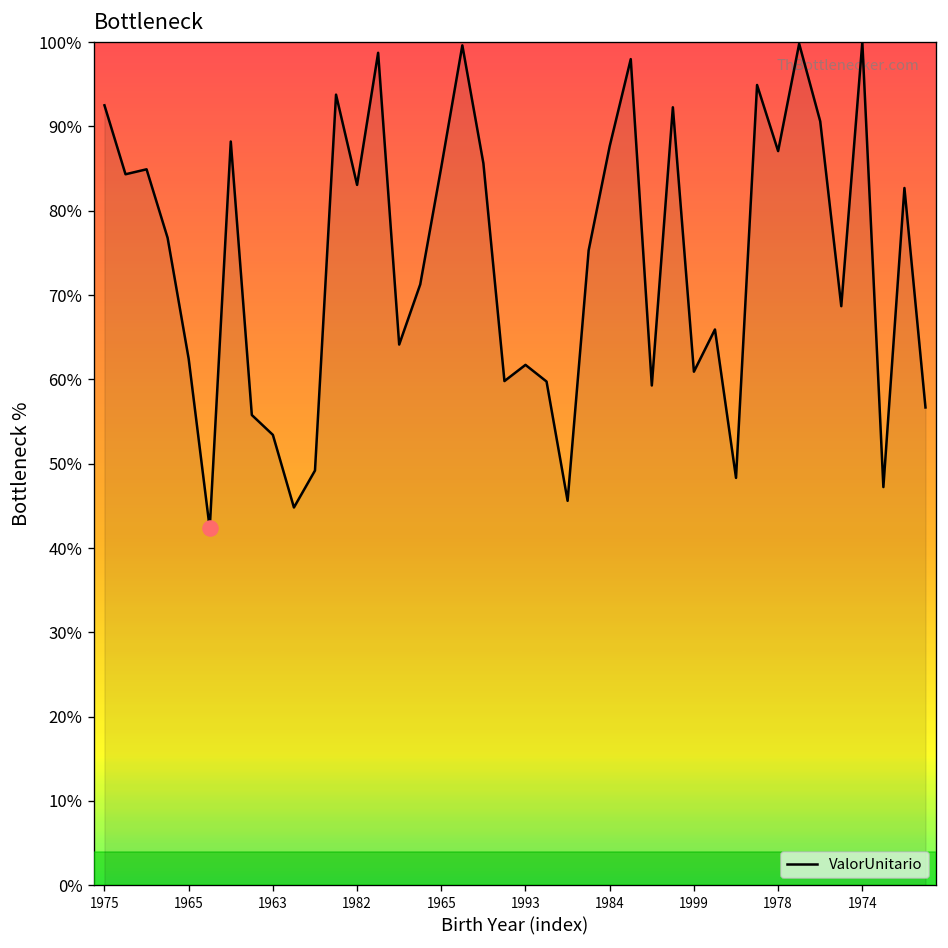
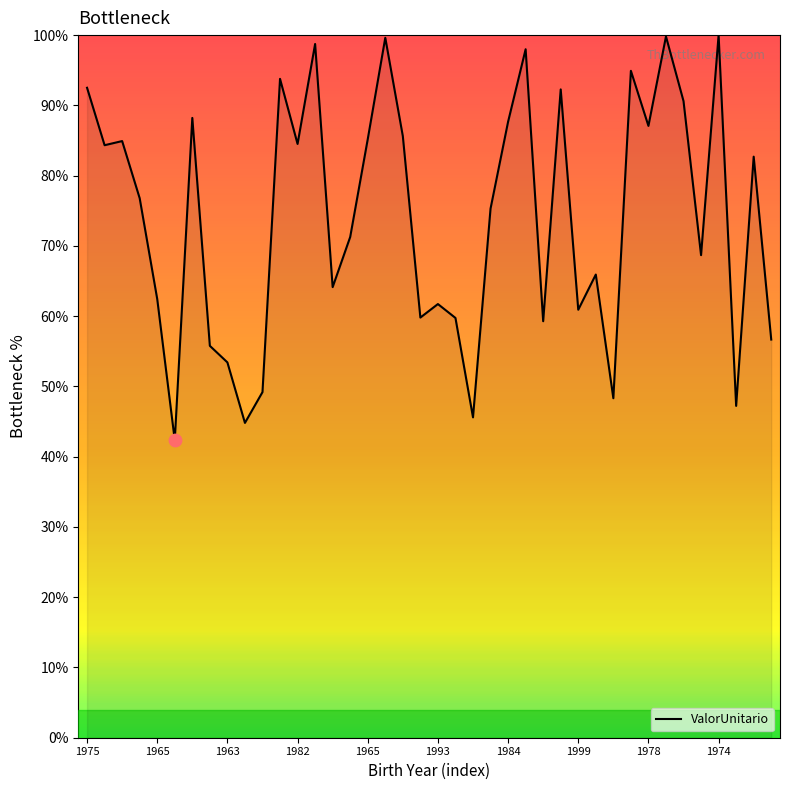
  {
    "ValorUnitario": {
      "1975": "93%",
-     "1982": "83%",
+     "1982": "85%",
      "1993": "62%",
      "1974": "100%"
    }
  }
